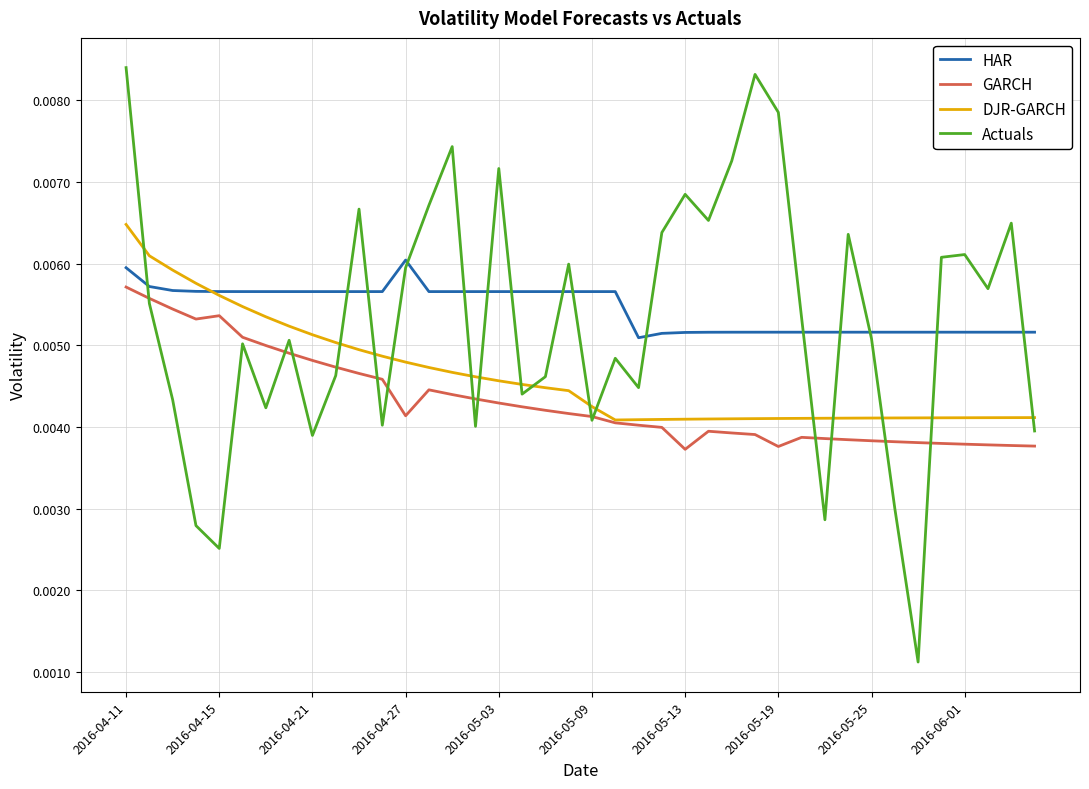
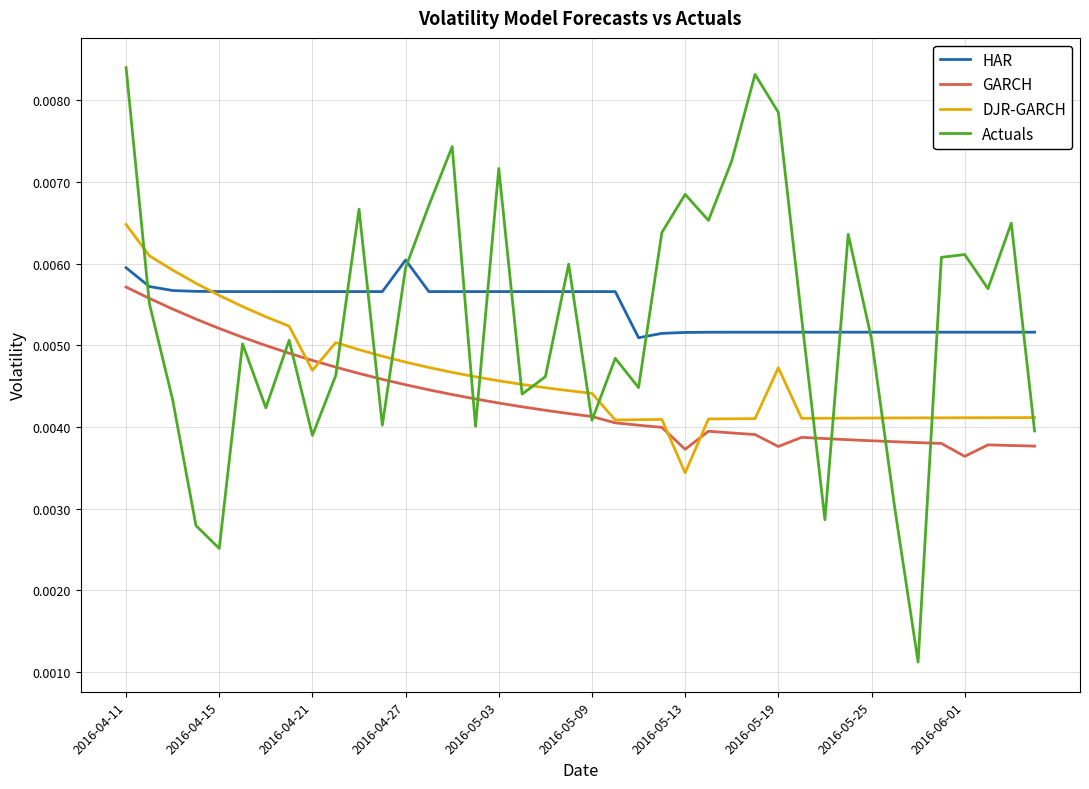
  {
    "HAR": {
      "2016-04-11": 0.0059,
      "2016-04-15": 0.0057,
      "2016-04-21": 0.0057,
      "2016-04-27": 0.0060,
      "2016-05-03": 0.0057,
      "2016-05-09": 0.0057,
      "2016-05-13": 0.0052,
      "2016-05-19": 0.0052,
      "2016-05-25": 0.0052,
      "2016-06-01": 0.0052
    },
    "GARCH": {
      "2016-04-11": 0.0057,
-     "2016-04-15": 0.0054,
+     "2016-04-15": 0.0052,
      "2016-04-21": 0.0048,
-     "2016-04-27": 0.0041,
+     "2016-04-27": 0.0045,
      "2016-05-03": 0.0043,
      "2016-05-09": 0.0041,
      "2016-05-13": 0.0037,
      "2016-05-19": 0.0038,
      "2016-05-25": 0.0038,
-     "2016-06-01": 0.0038
+     "2016-06-01": 0.0036
    },
    "DJR-GARCH": {
      "2016-04-11": 0.0065,
      "2016-04-15": 0.0056,
-     "2016-04-21": 0.0051,
+     "2016-04-21": 0.0047,
      "2016-04-27": 0.0048,
      "2016-05-03": 0.0046,
-     "2016-05-09": 0.0043,
-     "2016-05-13": 0.0041,
-     "2016-05-19": 0.0041,
+     "2016-05-09": 0.0044,
+     "2016-05-13": 0.0034,
+     "2016-05-19": 0.0047,
      "2016-05-25": 0.0041,
      "2016-06-01": 0.0041
    },
    "Actuals": {
      "2016-04-11": 0.0084,
      "2016-04-15": 0.0025,
      "2016-04-21": 0.0039,
      "2016-04-27": 0.0059,
      "2016-05-03": 0.0072,
      "2016-05-09": 0.0041,
      "2016-05-13": 0.0068,
      "2016-05-19": 0.0079,
      "2016-05-25": 0.0051,
      "2016-06-01": 0.0061
    }
  }
